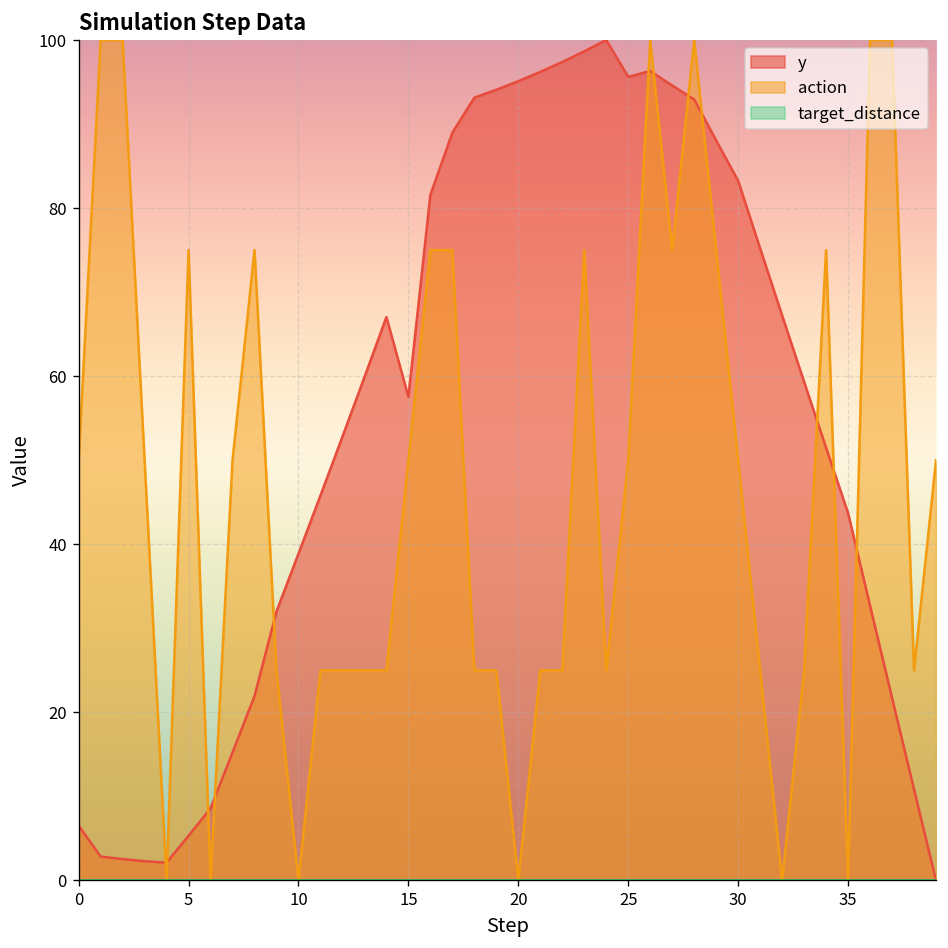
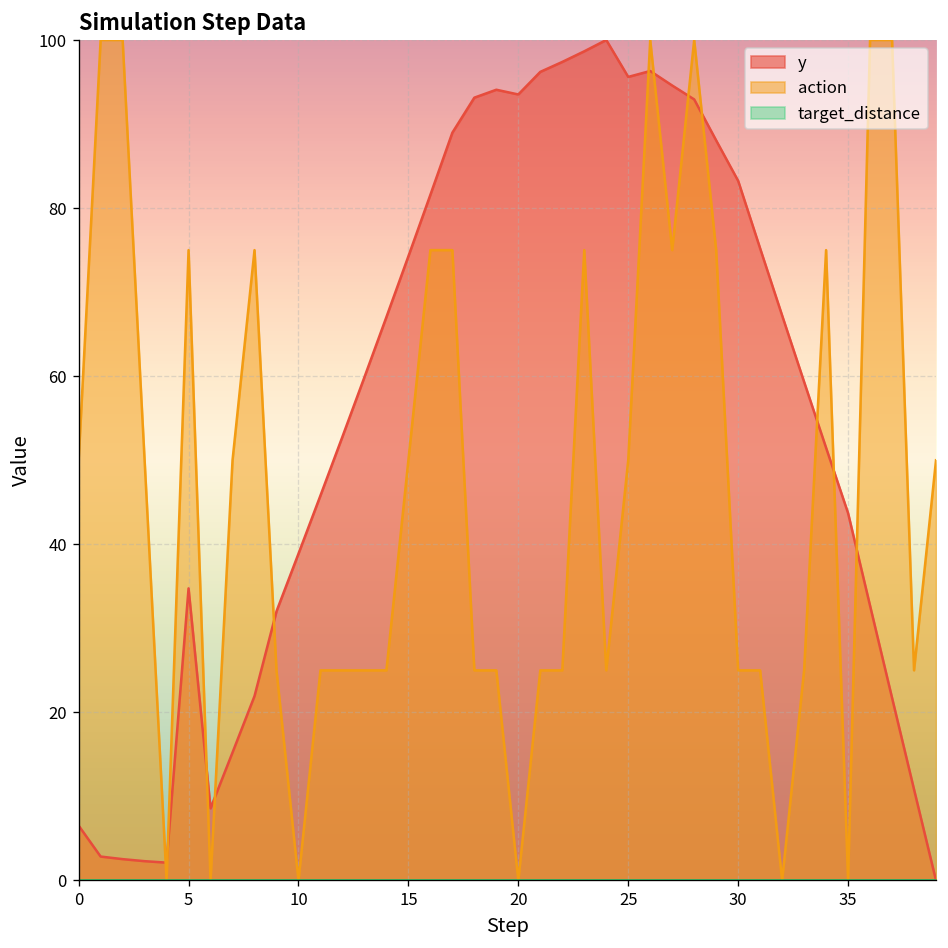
  {
    "y": {
      "0": 7,
-     "5": 5,
+     "5": 35,
      "10": 39,
-     "15": 58,
-     "20": 95,
+     "15": 74,
+     "20": 94,
      "25": 96,
      "30": 83,
      "35": 44
    },
    "action": {
      "0": 50,
      "5": 75,
      "15": 50,
      "25": 50,
-     "30": 50
+     "30": 25
    },
    "target_distance": {
      "0": 0,
      "5": 0,
      "15": 0,
      "25": 0,
      "30": 0
    }
  }
